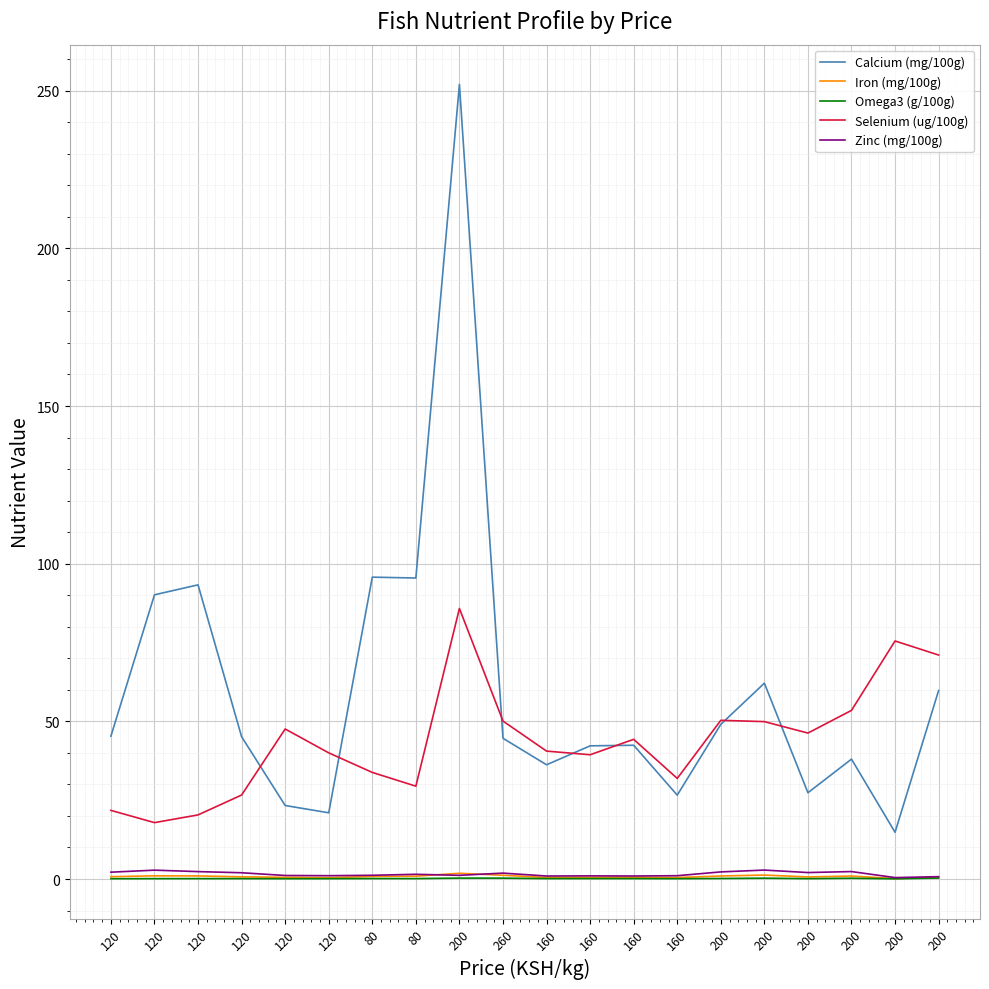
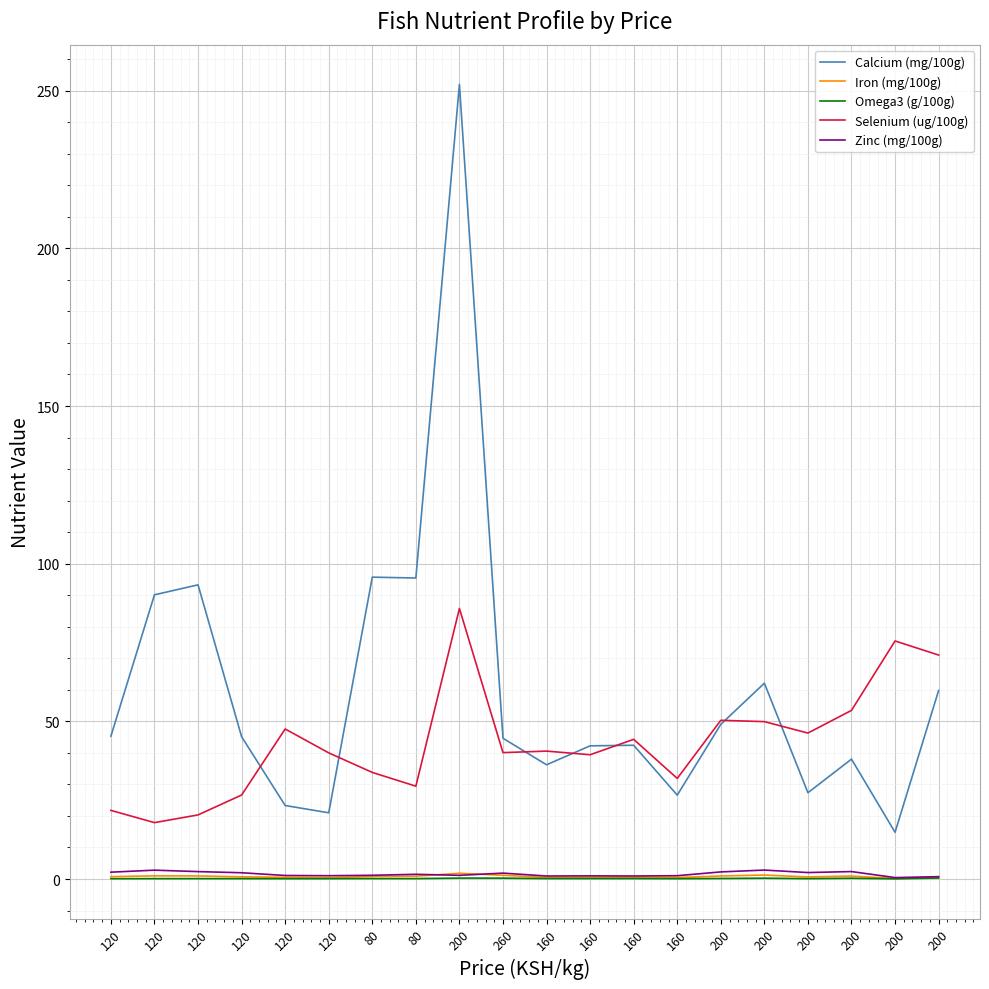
  {
    "Calcium (mg/100g)": {
      "260": 45
    },
    "Omega3 (g/100g)": {
      "260": 0
    },
    "Selenium (ug/100g)": {
-     "260": 50
+     "260": 40
    }
  }
